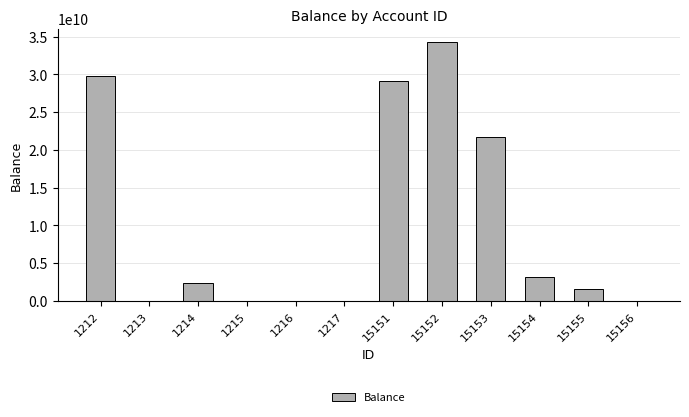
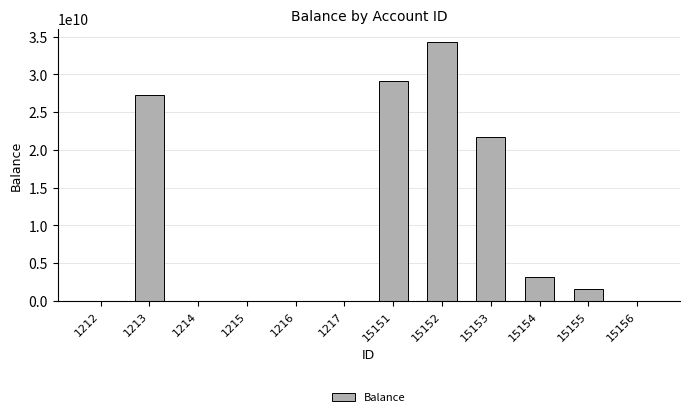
  {
-   "1212": 30000000000,
-   "1213": 0,
-   "1214": 2000000000,
+   "1212": 0,
+   "1213": 27000000000,
+   "1214": 0,
    "15151": 29000000000,
    "15152": 34000000000,
    "15153": 22000000000,
    "15154": 3000000000,
    "15155": 2000000000
  }
